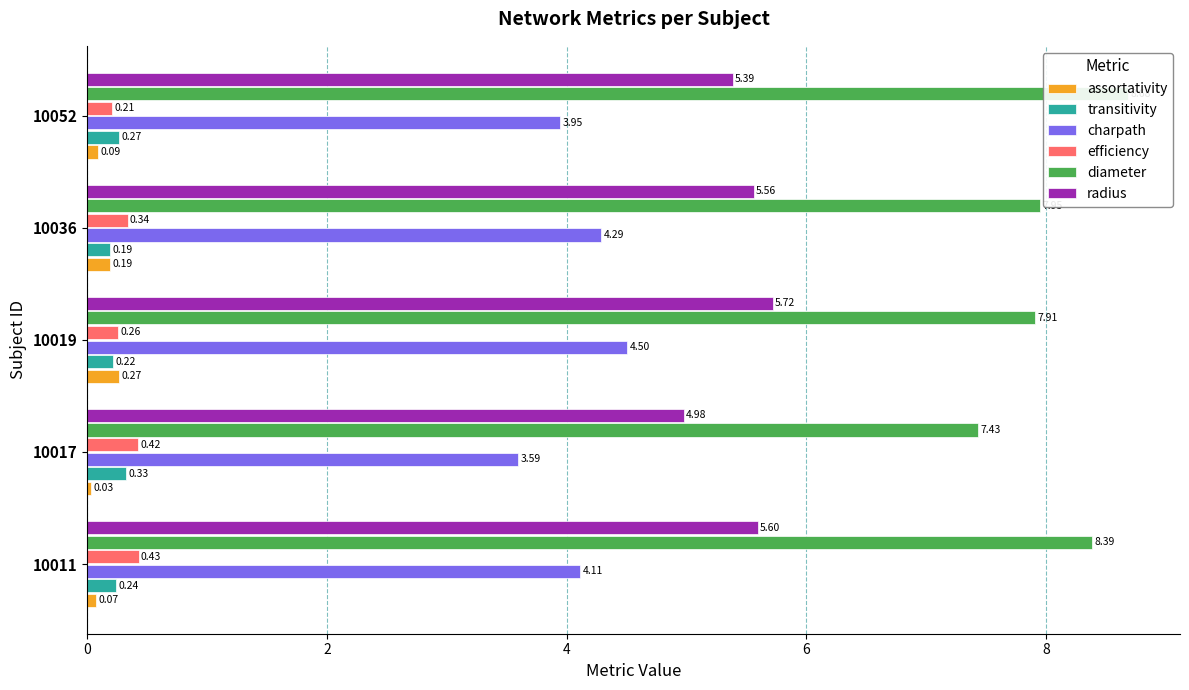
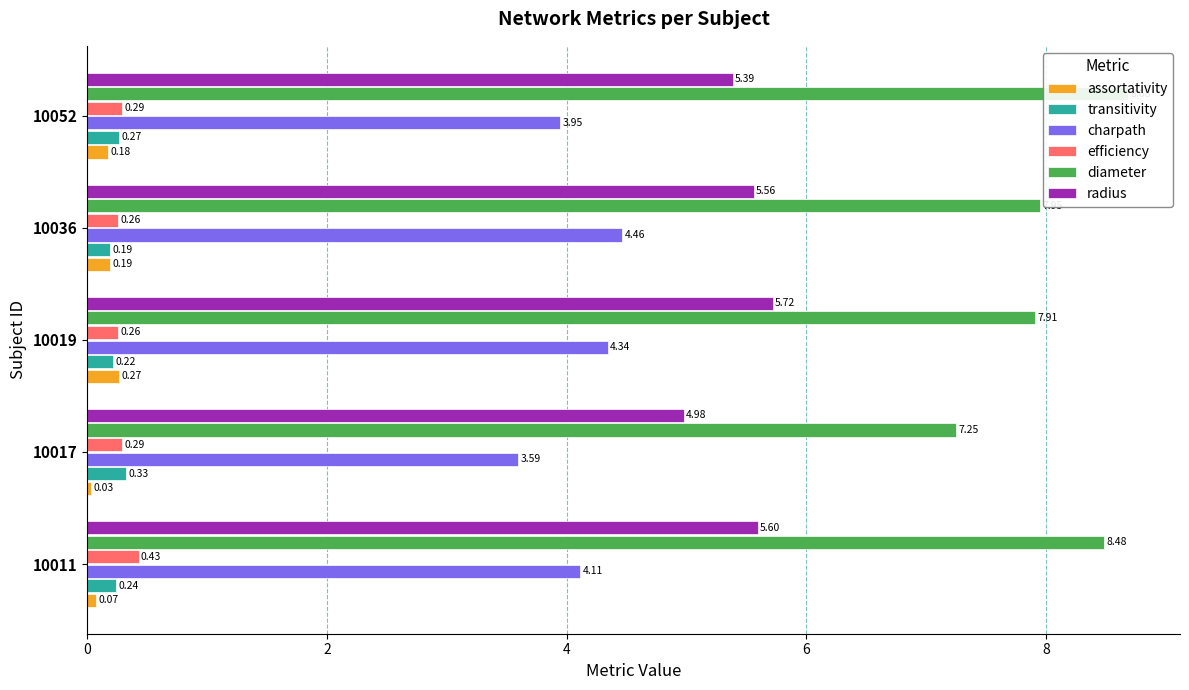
  {
    "assortativity": {
-     "10052": 0.09,
+     "10052": 0.18,
      "10036": 0.19,
      "10019": 0.27,
      "10017": 0.03,
      "10011": 0.07
    },
    "transitivity": {
      "10052": 0.27,
      "10036": 0.19,
      "10019": 0.22,
      "10017": 0.33,
      "10011": 0.24
    },
    "charpath": {
      "10052": 3.95,
-     "10036": 4.29,
-     "10019": 4.50,
+     "10036": 4.46,
+     "10019": 4.34,
      "10017": 3.59,
      "10011": 4.11
    },
    "efficiency": {
-     "10052": 0.21,
-     "10036": 0.34,
+     "10052": 0.29,
+     "10036": 0.26,
      "10019": 0.26,
-     "10017": 0.42,
+     "10017": 0.29,
      "10011": 0.43
    },
    "diameter": {
      "10019": 7.91,
-     "10017": 7.43,
-     "10011": 8.39
+     "10017": 7.25,
+     "10011": 8.48
    },
    "radius": {
      "10052": 5.39,
      "10036": 5.56,
      "10019": 5.72,
      "10017": 4.98,
      "10011": 5.60
    }
  }
